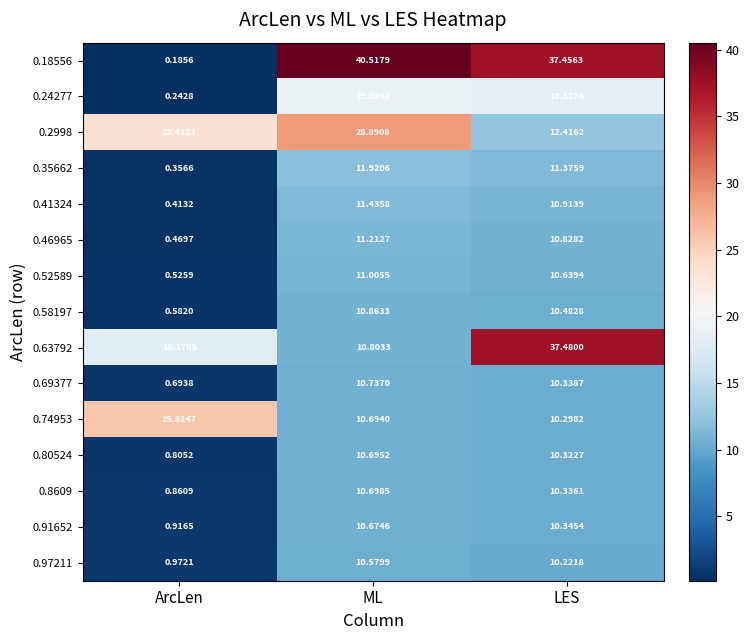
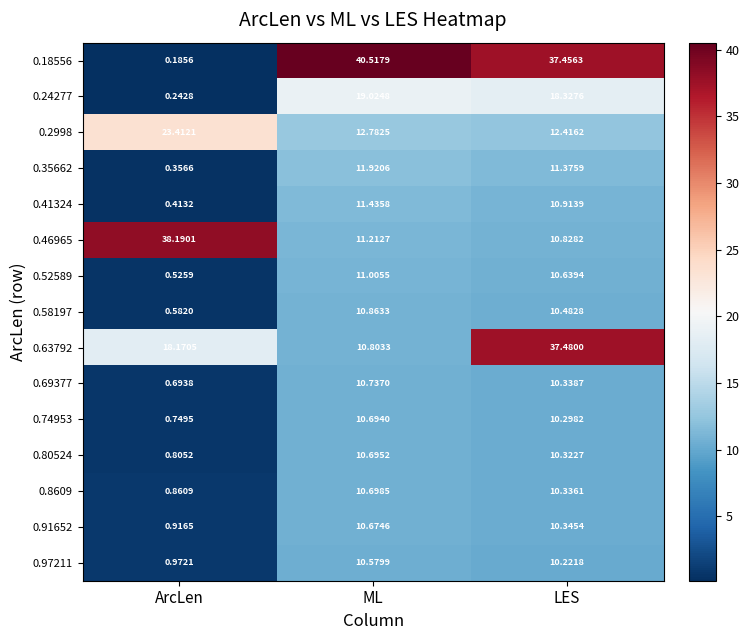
  {
    "0.18556": {
      "ArcLen": 0.1856,
      "ML": 40.5179,
      "LES": 37.4563
    },
    "0.24277": {
      "ArcLen": 0.2428
    },
    "0.2998": {
-     "ML": 28.8908,
+     "ML": 12.7825,
      "LES": 12.4162
    },
    "0.35662": {
      "ArcLen": 0.3566,
      "ML": 11.9206,
      "LES": 11.3759
    },
    "0.41324": {
      "ArcLen": 0.4132,
      "ML": 11.4358,
      "LES": 10.9139
    },
    "0.46965": {
-     "ArcLen": 0.4697,
+     "ArcLen": 38.1901,
      "ML": 11.2127,
      "LES": 10.8282
    },
    "0.52589": {
      "ArcLen": 0.5259,
      "ML": 11.0055,
      "LES": 10.6394
    },
    "0.58197": {
      "ArcLen": 0.5820,
      "ML": 10.8633,
      "LES": 10.4828
    },
    "0.63792": {
      "ML": 10.8033,
      "LES": 37.4800
    },
    "0.69377": {
      "ArcLen": 0.6938,
      "ML": 10.7370,
      "LES": 10.3387
    },
    "0.74953": {
-     "ArcLen": 25.8247,
+     "ArcLen": 0.7495,
      "ML": 10.6940,
      "LES": 10.2982
    },
    "0.80524": {
      "ArcLen": 0.8052,
      "ML": 10.6952,
      "LES": 10.3227
    },
    "0.8609": {
      "ArcLen": 0.8609,
      "ML": 10.6985,
      "LES": 10.3361
    },
    "0.91652": {
      "ArcLen": 0.9165,
      "ML": 10.6746,
      "LES": 10.3454
    },
    "0.97211": {
      "ArcLen": 0.9721,
      "ML": 10.5799,
      "LES": 10.2218
    }
  }
